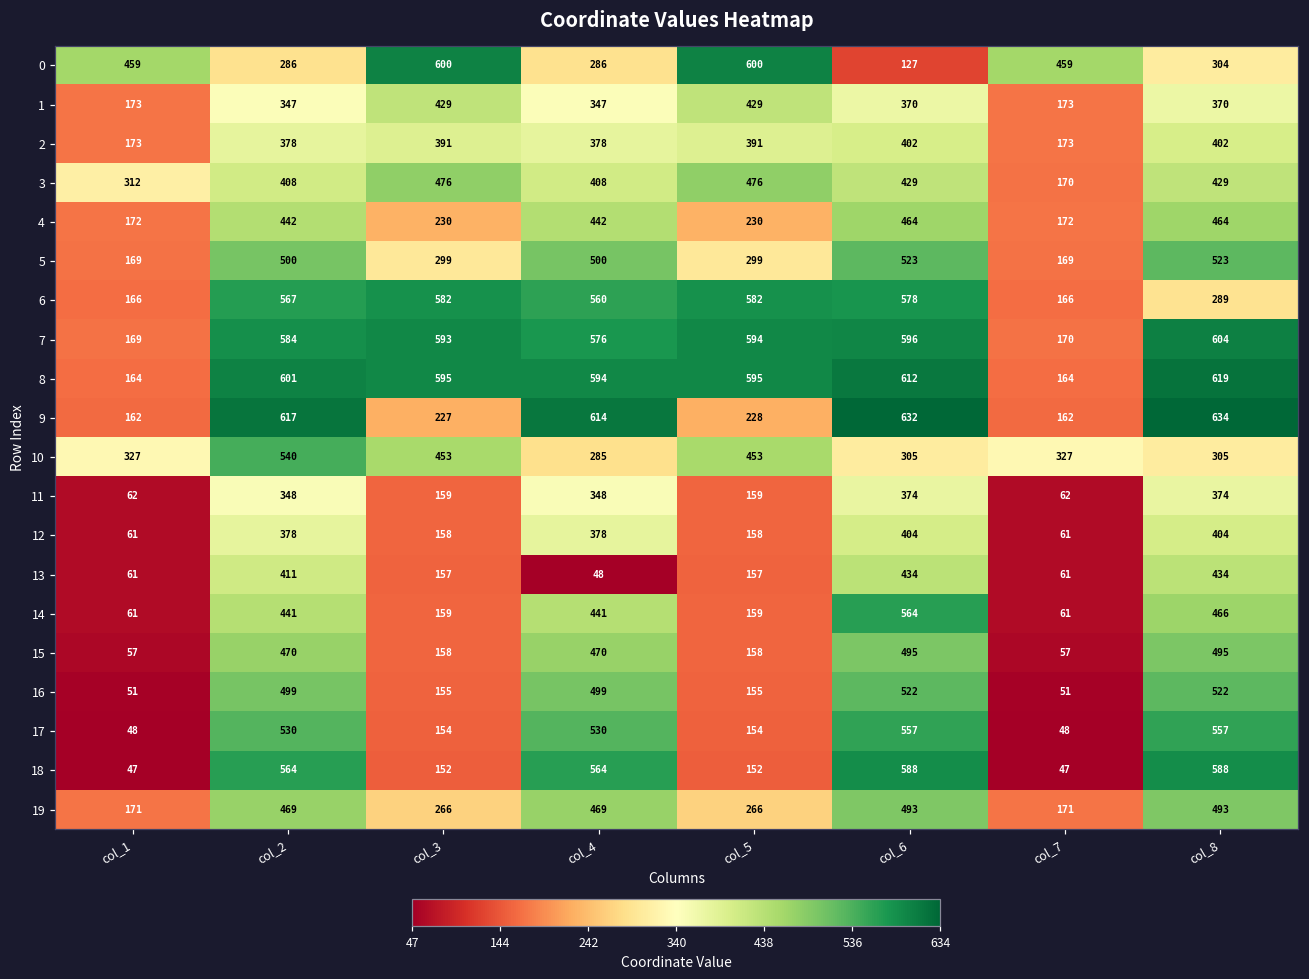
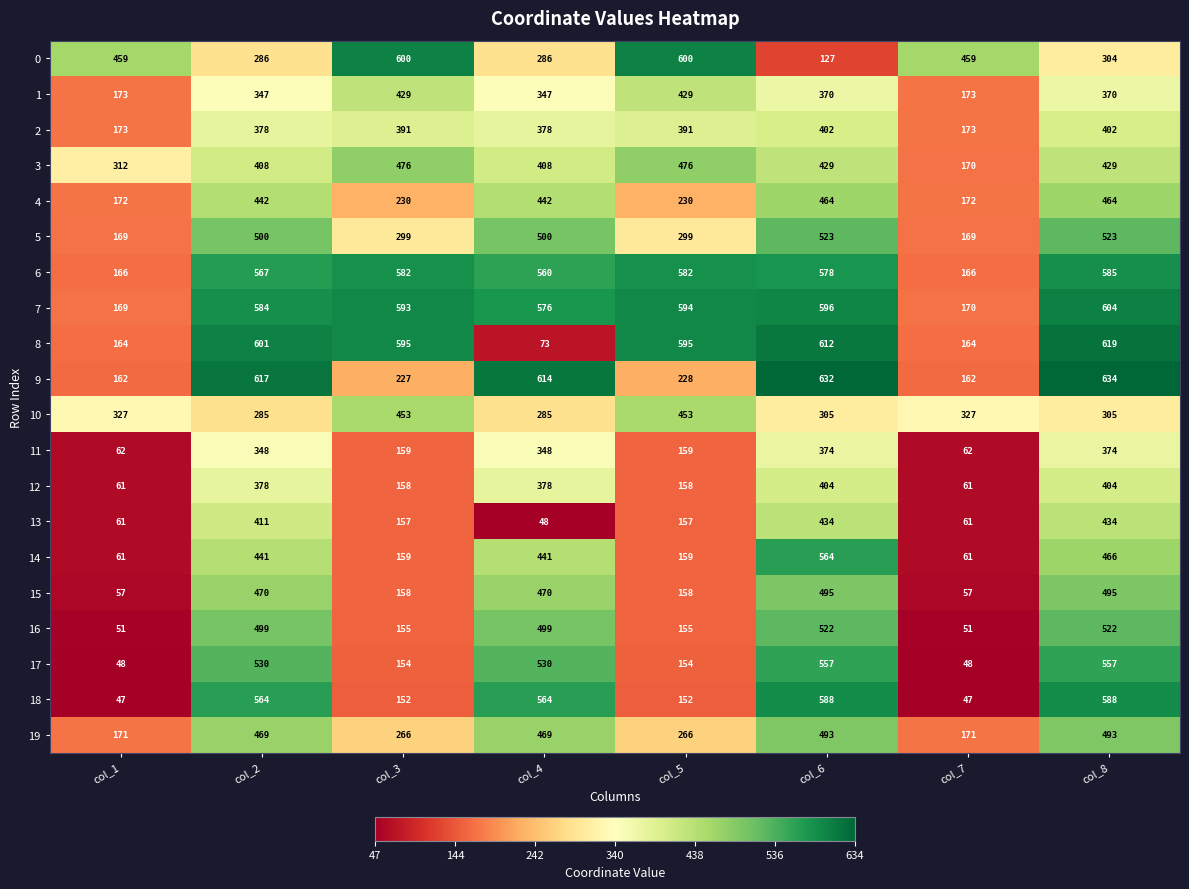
  {
    "0": {
      "col_1": 459,
      "col_2": 286,
      "col_3": 600,
      "col_4": 286,
      "col_5": 600,
      "col_6": 127,
      "col_7": 459,
      "col_8": 304
    },
    "1": {
      "col_1": 173,
      "col_2": 347,
      "col_3": 429,
      "col_4": 347,
      "col_5": 429,
      "col_6": 370,
      "col_7": 173,
      "col_8": 370
    },
    "2": {
      "col_1": 173,
      "col_2": 378,
      "col_3": 391,
      "col_4": 378,
      "col_5": 391,
      "col_6": 402,
      "col_7": 173,
      "col_8": 402
    },
    "3": {
      "col_1": 312,
      "col_2": 408,
      "col_3": 476,
      "col_4": 408,
      "col_5": 476,
      "col_6": 429,
      "col_7": 170,
      "col_8": 429
    },
    "4": {
      "col_1": 172,
      "col_2": 442,
      "col_3": 230,
      "col_4": 442,
      "col_5": 230,
      "col_6": 464,
      "col_7": 172,
      "col_8": 464
    },
    "5": {
      "col_1": 169,
      "col_2": 500,
      "col_3": 299,
      "col_4": 500,
      "col_5": 299,
      "col_6": 523,
      "col_7": 169,
      "col_8": 523
    },
    "6": {
      "col_1": 166,
      "col_2": 567,
      "col_3": 582,
      "col_4": 560,
      "col_5": 582,
      "col_6": 578,
      "col_7": 166,
-     "col_8": 289
+     "col_8": 585
    },
    "7": {
      "col_1": 169,
      "col_2": 584,
      "col_3": 593,
      "col_4": 576,
      "col_5": 594,
      "col_6": 596,
      "col_7": 170,
      "col_8": 604
    },
    "8": {
      "col_1": 164,
      "col_2": 601,
      "col_3": 595,
-     "col_4": 594,
+     "col_4": 73,
      "col_5": 595,
      "col_6": 612,
      "col_7": 164,
      "col_8": 619
    },
    "9": {
      "col_1": 162,
      "col_2": 617,
      "col_3": 227,
      "col_4": 614,
      "col_5": 228,
      "col_6": 632,
      "col_7": 162,
      "col_8": 634
    },
    "10": {
      "col_1": 327,
-     "col_2": 540,
+     "col_2": 285,
      "col_3": 453,
      "col_4": 285,
      "col_5": 453,
      "col_6": 305,
      "col_7": 327,
      "col_8": 305
    },
    "11": {
      "col_1": 62,
      "col_2": 348,
      "col_3": 159,
      "col_4": 348,
      "col_5": 159,
      "col_6": 374,
      "col_7": 62,
      "col_8": 374
    },
    "12": {
      "col_1": 61,
      "col_2": 378,
      "col_3": 158,
      "col_4": 378,
      "col_5": 158,
      "col_6": 404,
      "col_7": 61,
      "col_8": 404
    },
    "13": {
      "col_1": 61,
      "col_2": 411,
      "col_3": 157,
      "col_4": 48,
      "col_5": 157,
      "col_6": 434,
      "col_7": 61,
      "col_8": 434
    },
    "14": {
      "col_1": 61,
      "col_2": 441,
      "col_3": 159,
      "col_4": 441,
      "col_5": 159,
      "col_6": 564,
      "col_7": 61,
      "col_8": 466
    },
    "15": {
      "col_1": 57,
      "col_2": 470,
      "col_3": 158,
      "col_4": 470,
      "col_5": 158,
      "col_6": 495,
      "col_7": 57,
      "col_8": 495
    },
    "16": {
      "col_1": 51,
      "col_2": 499,
      "col_3": 155,
      "col_4": 499,
      "col_5": 155,
      "col_6": 522,
      "col_7": 51,
      "col_8": 522
    },
    "17": {
      "col_1": 48,
      "col_2": 530,
      "col_3": 154,
      "col_4": 530,
      "col_5": 154,
      "col_6": 557,
      "col_7": 48,
      "col_8": 557
    },
    "18": {
      "col_1": 47,
      "col_2": 564,
      "col_3": 152,
      "col_4": 564,
      "col_5": 152,
      "col_6": 588,
      "col_7": 47,
      "col_8": 588
    },
    "19": {
      "col_1": 171,
      "col_2": 469,
      "col_3": 266,
      "col_4": 469,
      "col_5": 266,
      "col_6": 493,
      "col_7": 171,
      "col_8": 493
    }
  }
